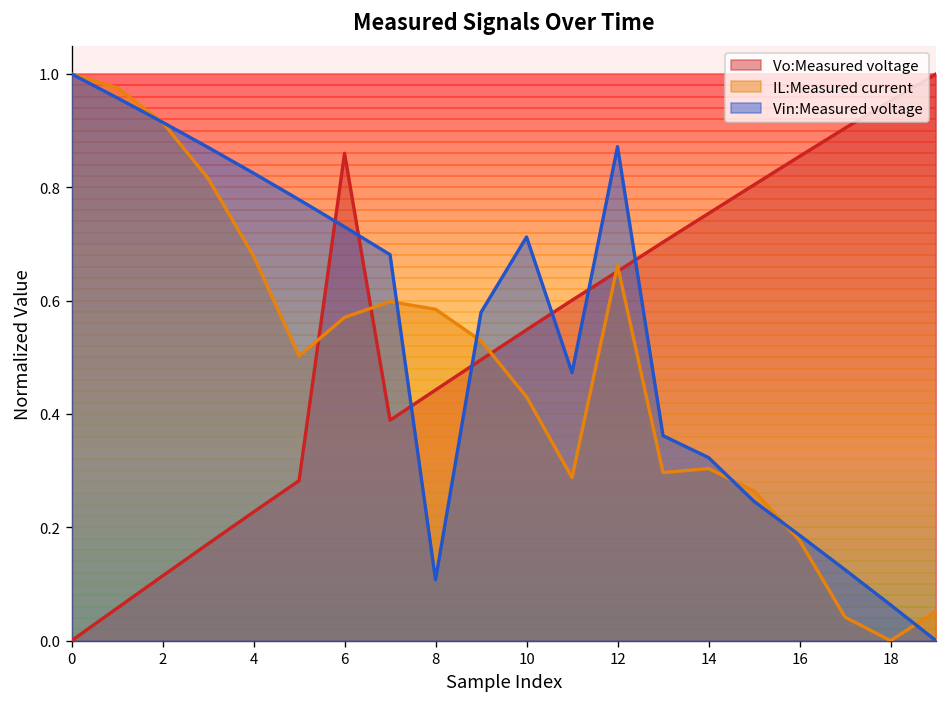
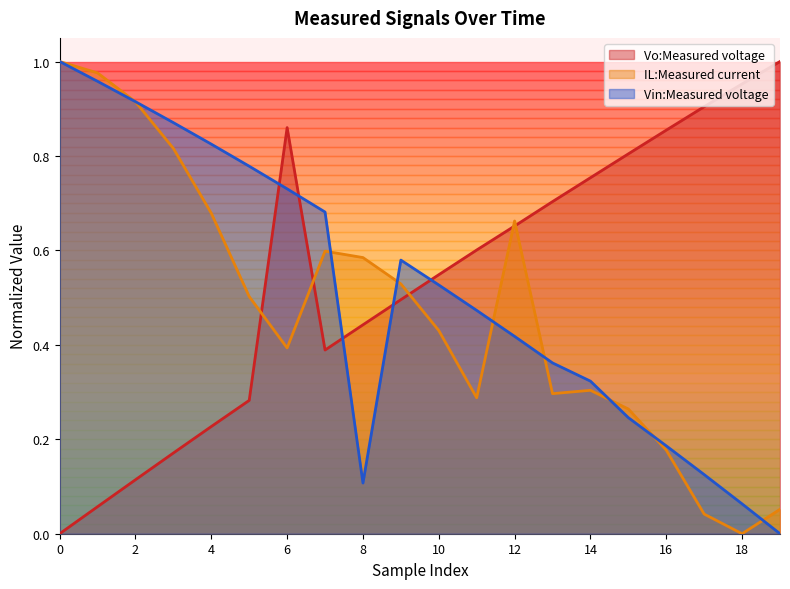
  {
    "Vo:Measured voltage": {
      "0": 0.00,
      "2": 0.11,
      "4": 0.23,
      "6": 0.86,
      "8": 0.44,
      "10": 0.55,
      "12": 0.65,
      "14": 0.75,
      "16": 0.85
    },
    "IL:Measured current": {
      "4": 0.68,
-     "6": 0.57,
+     "6": 0.39,
      "8": 0.58,
      "10": 0.43,
      "12": 0.66,
      "14": 0.30,
      "16": 0.18,
      "18": 0.00
    },
    "Vin:Measured voltage": {
      "4": 0.82,
      "6": 0.73,
      "8": 0.11,
-     "10": 0.71,
-     "12": 0.87,
+     "10": 0.53,
+     "12": 0.42,
      "14": 0.32,
      "16": 0.19,
      "18": 0.06
    }
  }
